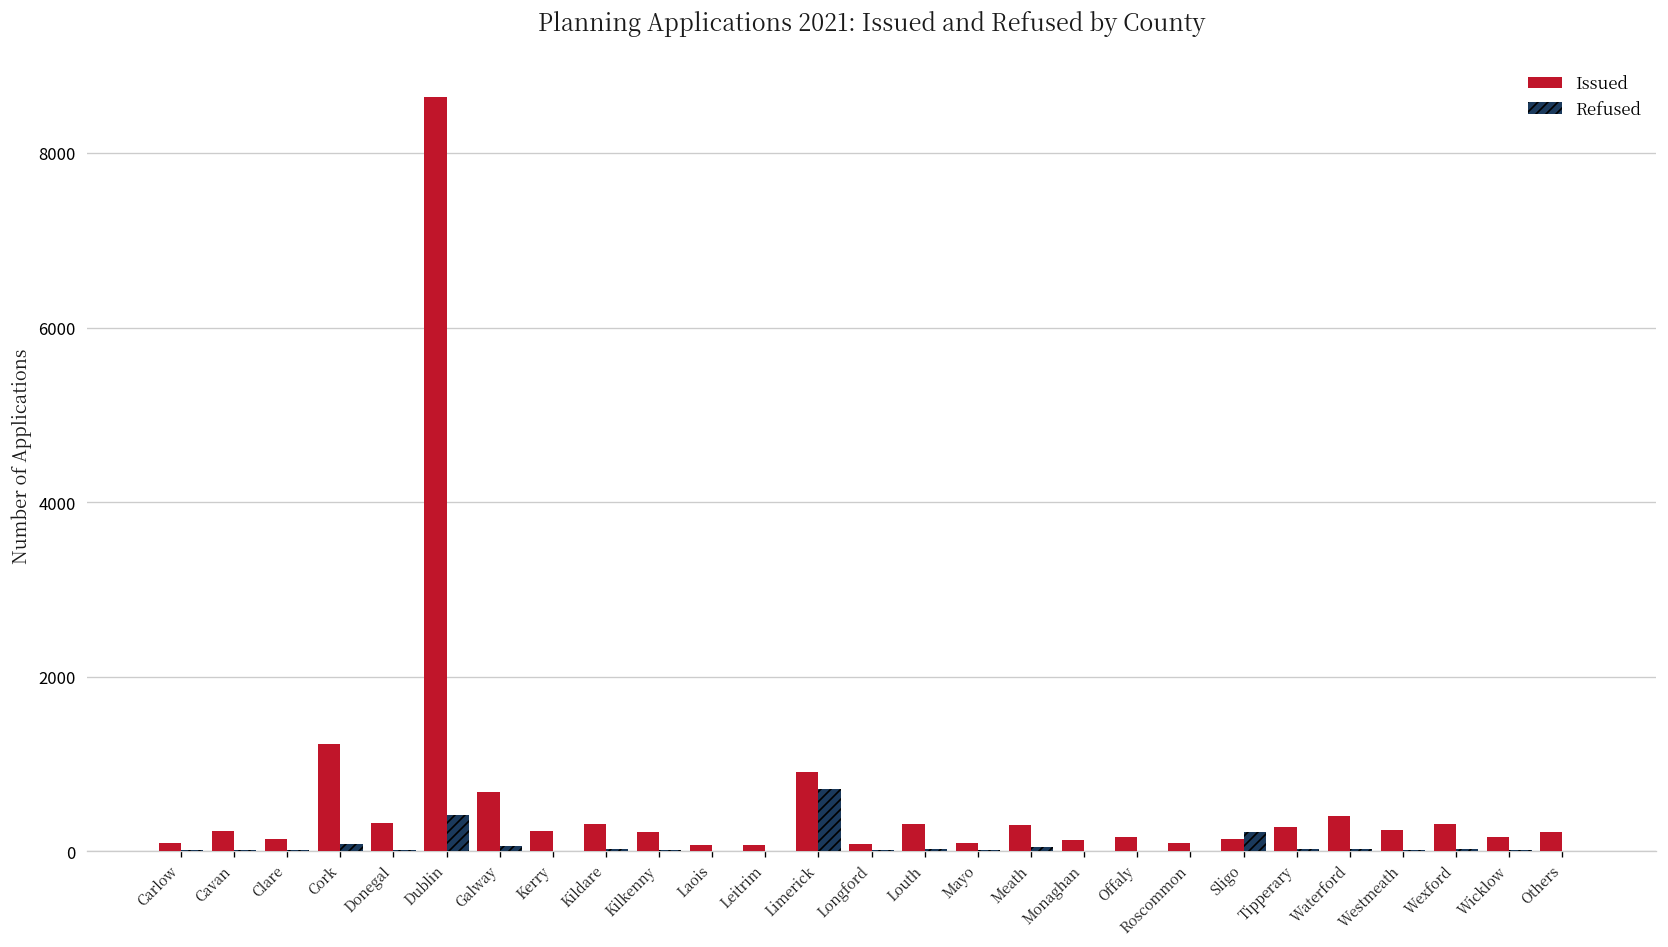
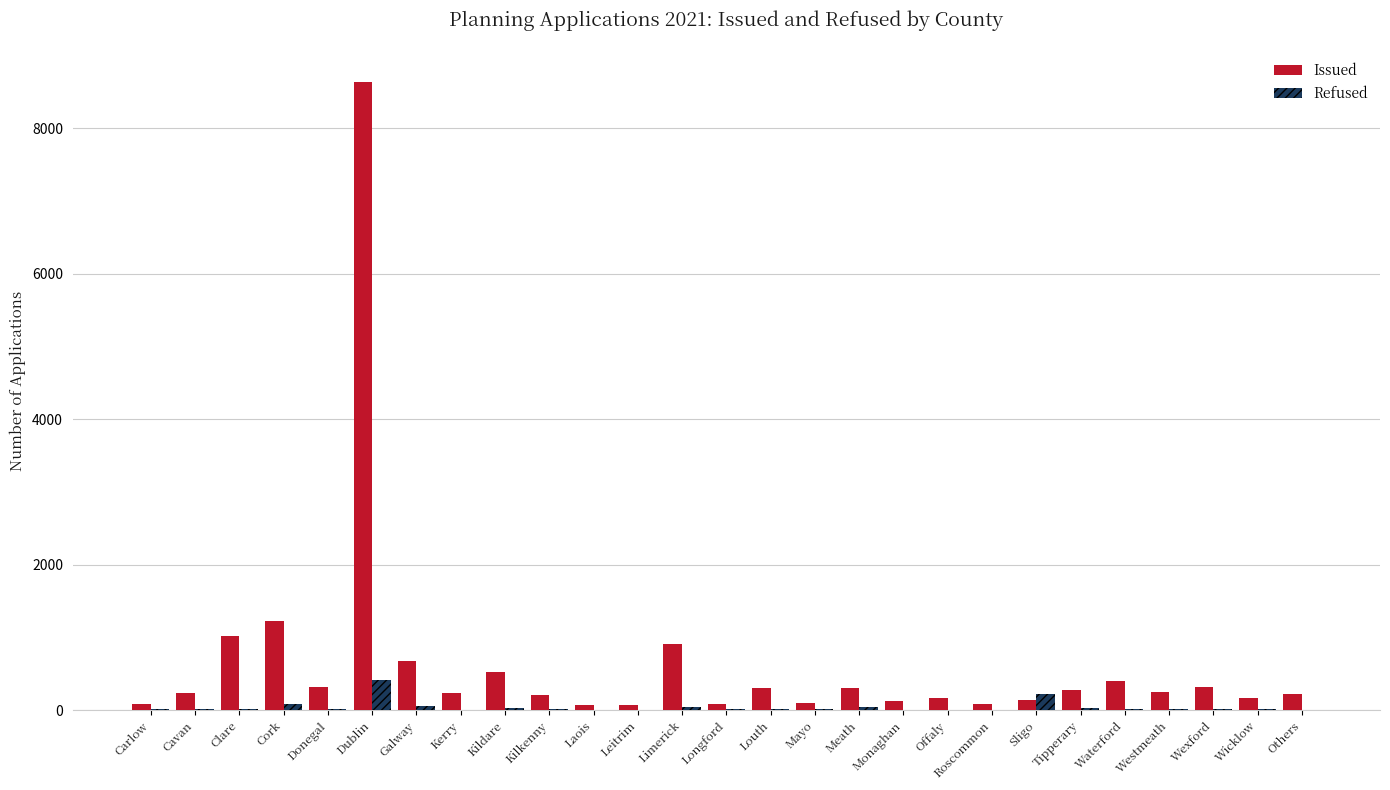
  {
    "Issued": {
      "Carlow": 100,
      "Cavan": 200,
-     "Clare": 100,
+     "Clare": 1000,
      "Cork": 1200,
      "Donegal": 300,
      "Dublin": 8600,
      "Galway": 700,
      "Kerry": 200,
-     "Kildare": 300,
+     "Kildare": 500,
      "Kilkenny": 200,
      "Laois": 100,
      "Leitrim": 100,
      "Limerick": 900,
      "Longford": 100,
      "Louth": 300,
      "Mayo": 100,
      "Meath": 300,
      "Monaghan": 100,
      "Offaly": 200,
      "Roscommon": 100,
      "Sligo": 100,
      "Tipperary": 300,
      "Waterford": 400,
      "Westmeath": 200,
      "Wexford": 300,
      "Wicklow": 200,
      "Others": 200
    },
    "Refused": {
      "Cork": 100,
      "Dublin": 400,
      "Galway": 100,
      "Leitrim": 0,
-     "Limerick": 700,
+     "Limerick": 100,
      "Meath": 0,
      "Sligo": 200
    }
  }
